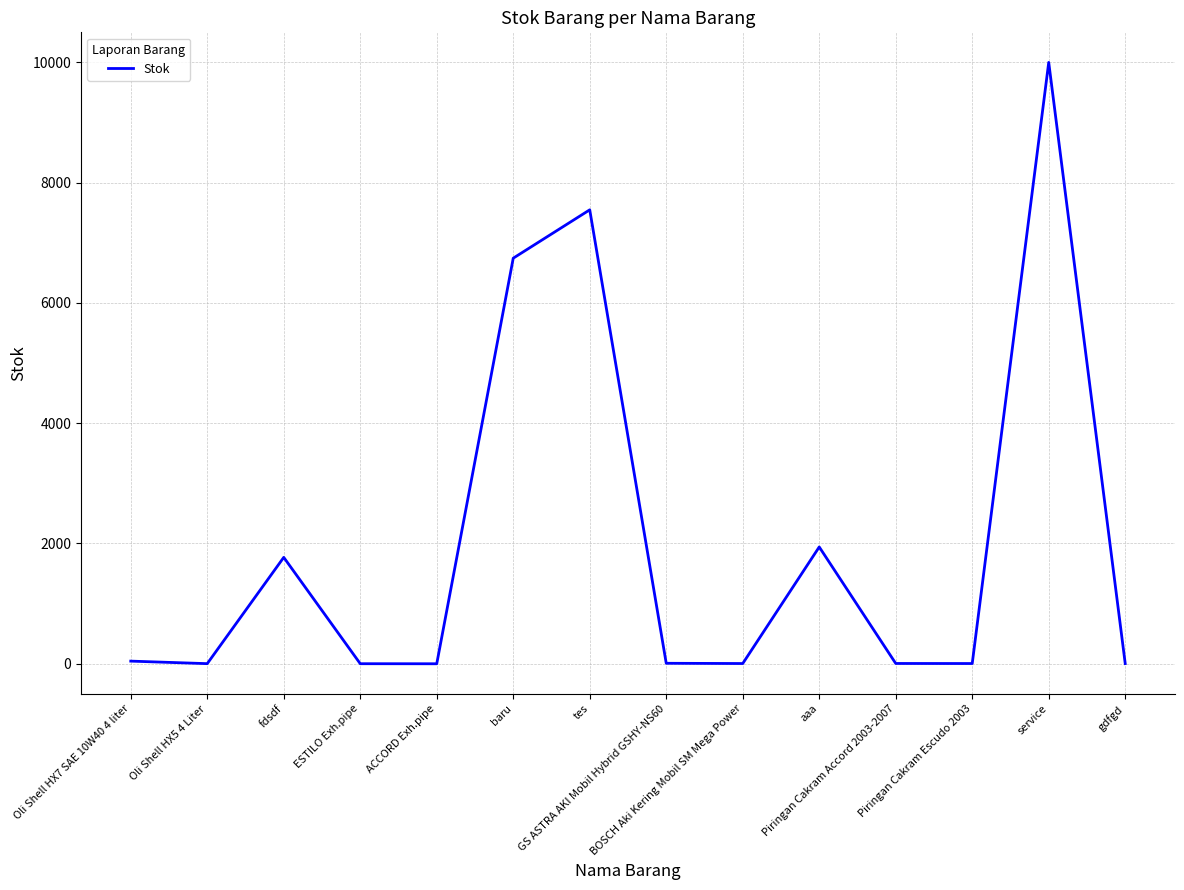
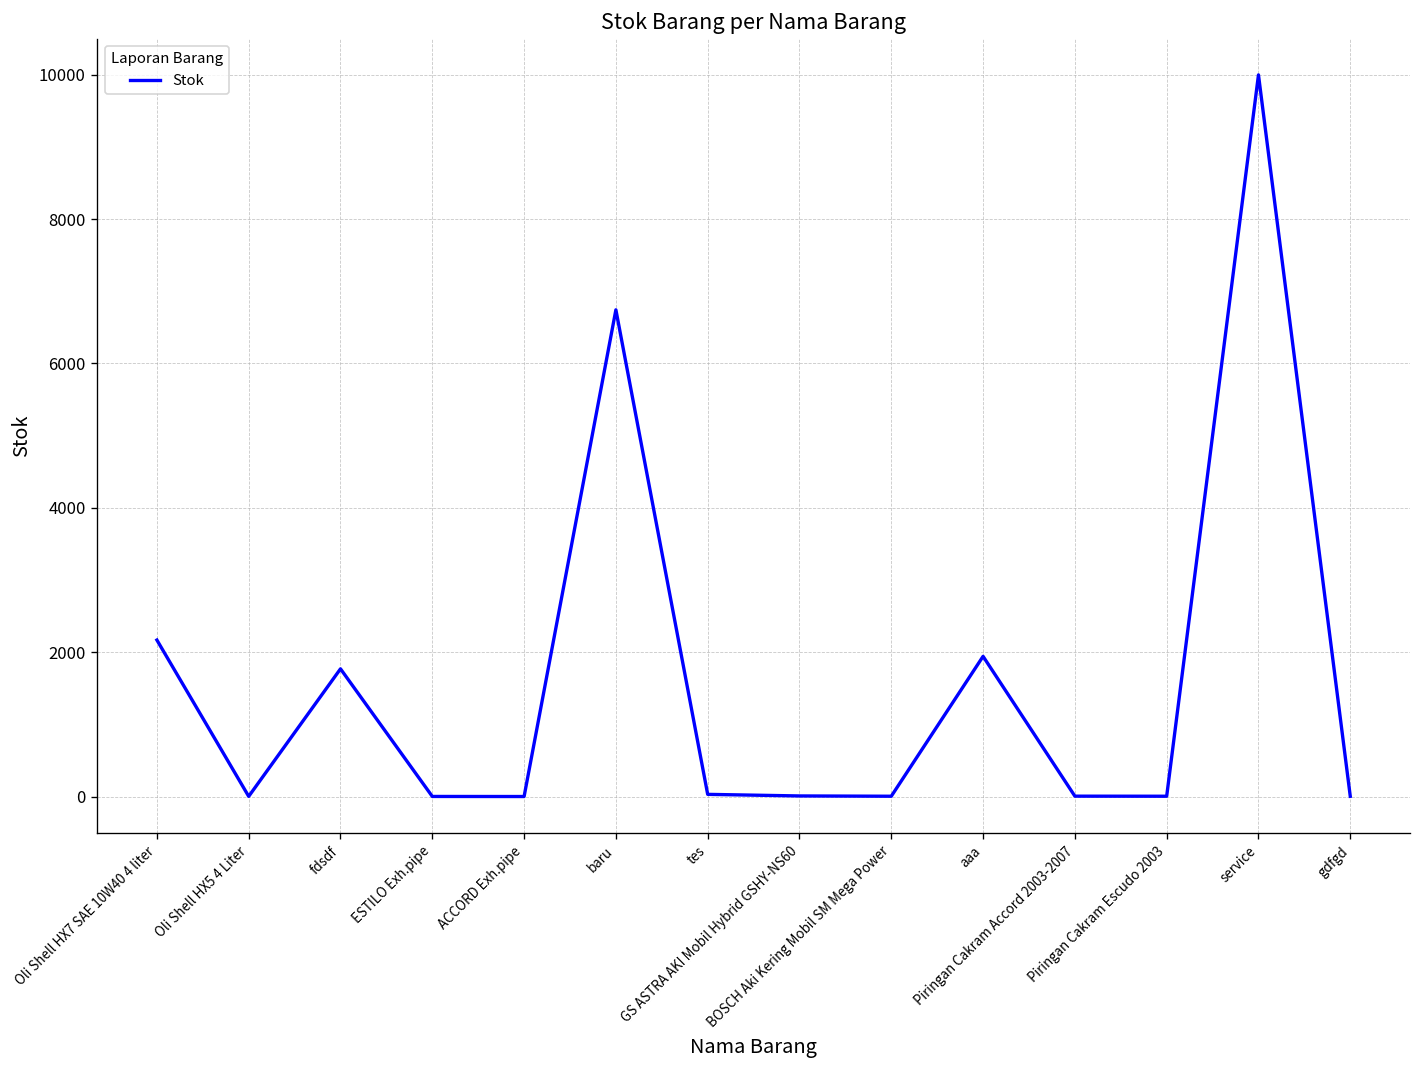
  {
-   "Oli Shell HX7 SAE 10W40 4 liter": 0,
+   "Oli Shell HX7 SAE 10W40 4 liter": 2200,
    "Oli Shell HX5 4 Liter": 0,
    "fdsdf": 1800,
    "ESTILO Exh.pipe": 0,
    "ACCORD Exh.pipe": 0,
    "baru": 6700,
-   "tes": 7500,
+   "tes": 0,
    "GS ASTRA AKI Mobil Hybrid GSHY-NS60": 0,
    "BOSCH Aki Kering Mobil SM Mega Power": 0,
    "aaa": 1900,
    "Piringan Cakram Accord 2003-2007": 0,
    "Piringan Cakram Escudo 2003": 0,
    "service": 10000,
    "gdfgd": 0
  }
